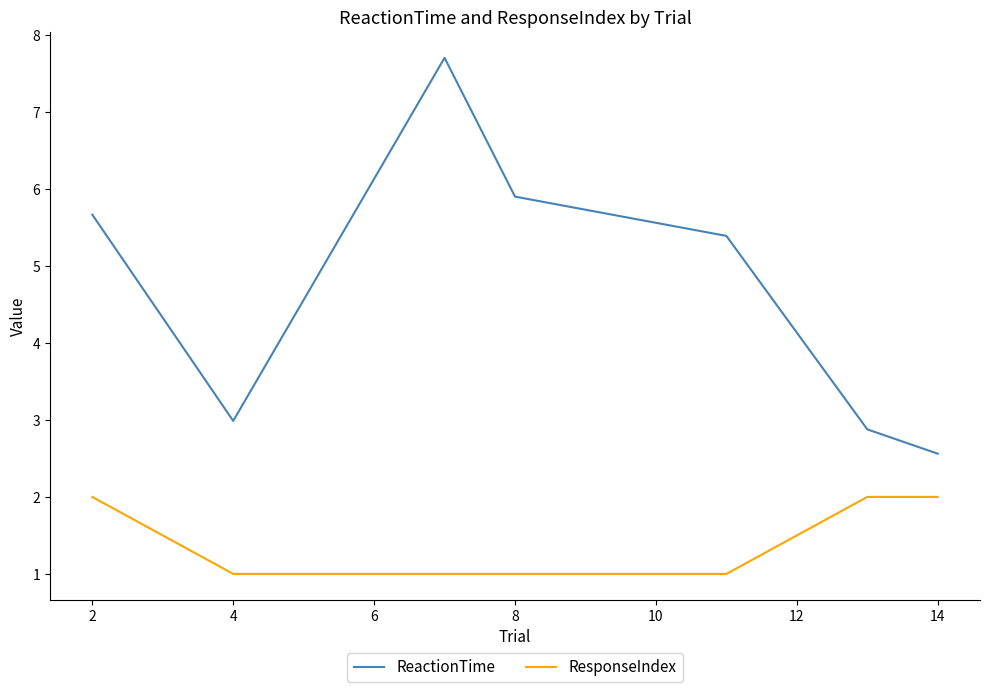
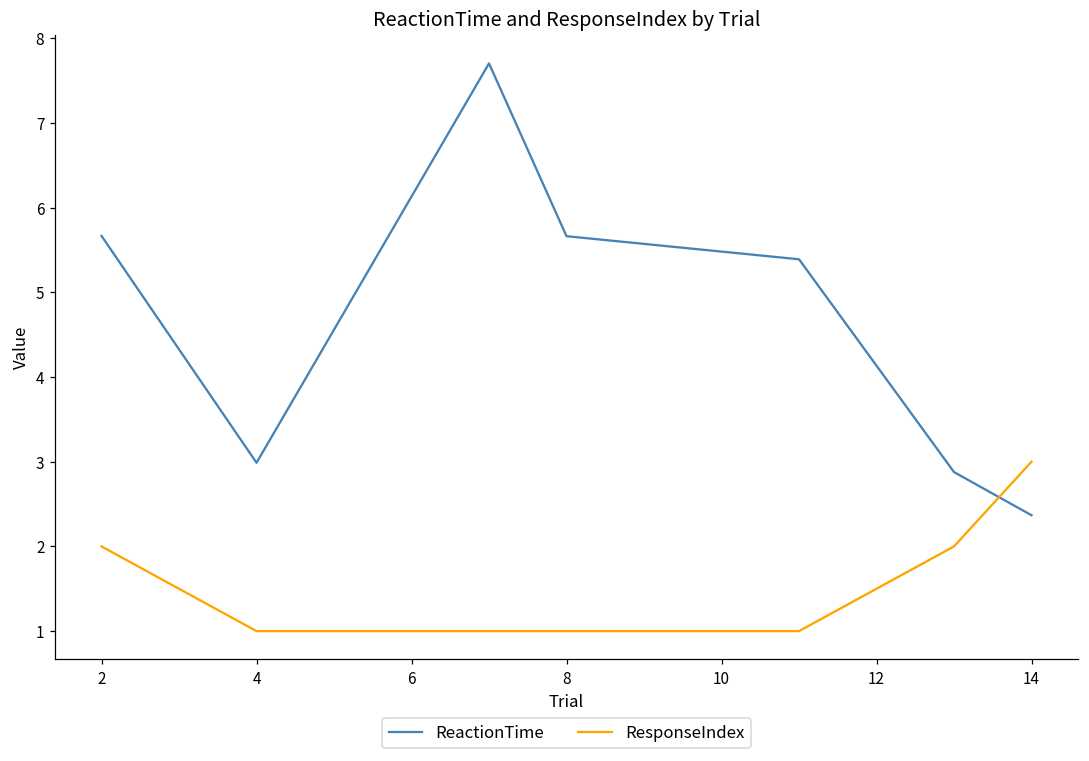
  {
    "ReactionTime": {
      "2": 5.7,
      "4": 3.0,
-     "8": 5.9,
-     "14": 2.6
+     "8": 5.7,
+     "14": 2.4
    },
    "ResponseIndex": {
      "2": 2,
      "4": 1,
      "8": 1,
-     "14": 2
+     "14": 3
    }
  }
